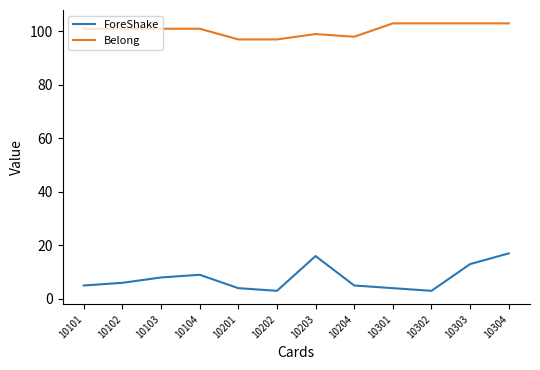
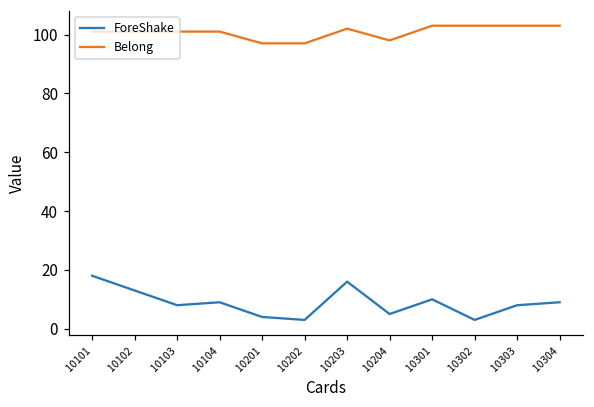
  {
    "ForeShake": {
-     "10101": 5,
-     "10102": 6,
+     "10101": 18,
+     "10102": 13,
      "10103": 8,
      "10104": 9,
      "10201": 4,
      "10202": 3,
      "10203": 16,
      "10204": 5,
-     "10301": 4,
+     "10301": 10,
      "10302": 3,
-     "10303": 13,
-     "10304": 17
+     "10303": 8,
+     "10304": 9
    },
    "Belong": {
      "10104": 101,
      "10201": 97,
      "10202": 97,
-     "10203": 99,
+     "10203": 102,
      "10204": 98,
      "10301": 103,
      "10302": 103,
      "10303": 103,
      "10304": 103
    }
  }
